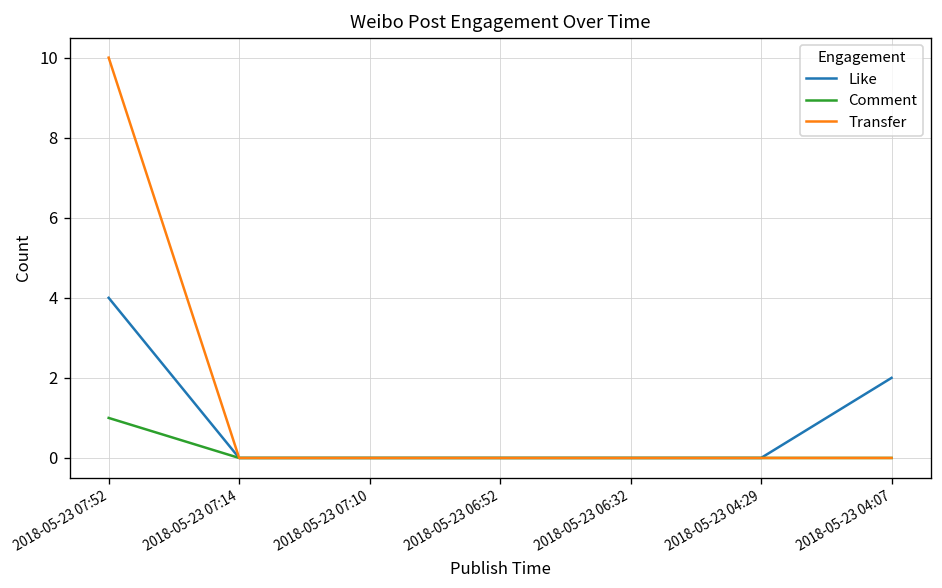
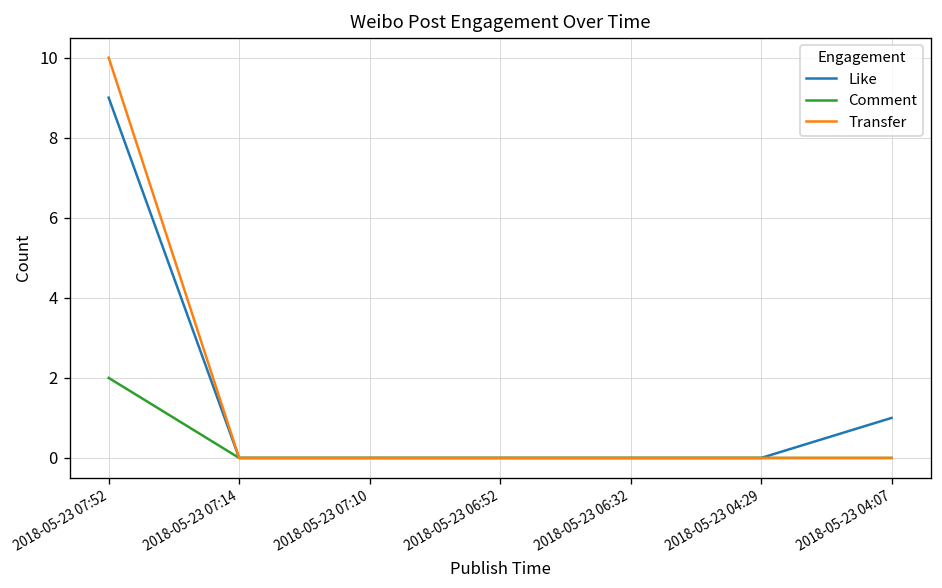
  {
    "Like": {
-     "2018-05-23 07:52": 4,
-     "2018-05-23 04:07": 2
+     "2018-05-23 07:52": 9,
+     "2018-05-23 04:07": 1
    },
    "Comment": {
-     "2018-05-23 07:52": 1
+     "2018-05-23 07:52": 2
    },
    "Transfer": {
      "2018-05-23 07:52": 10
    }
  }
